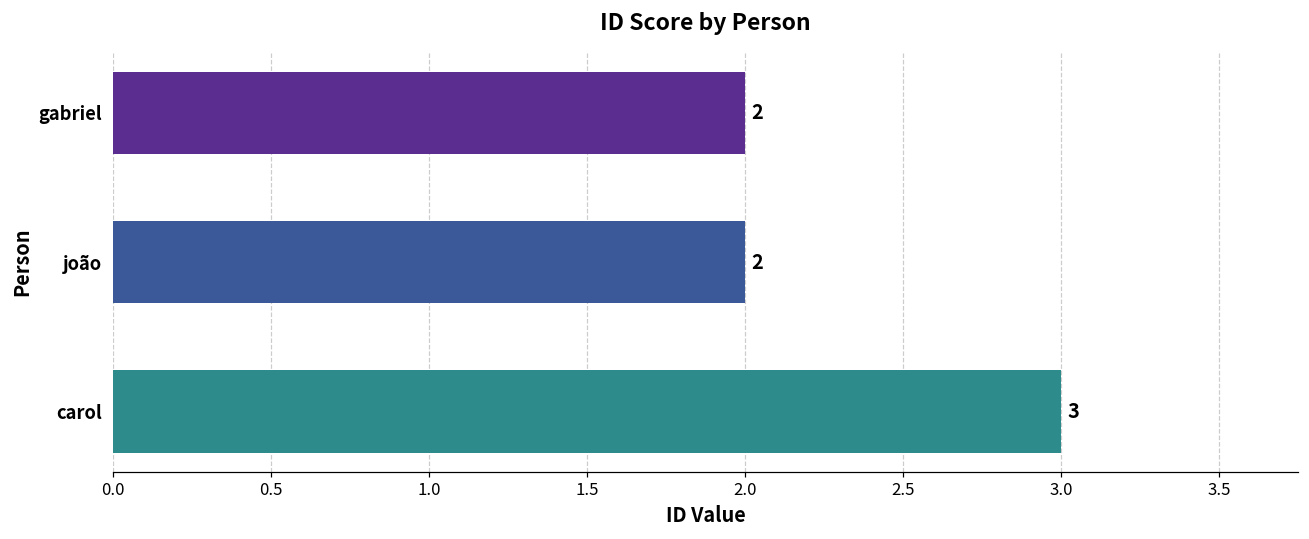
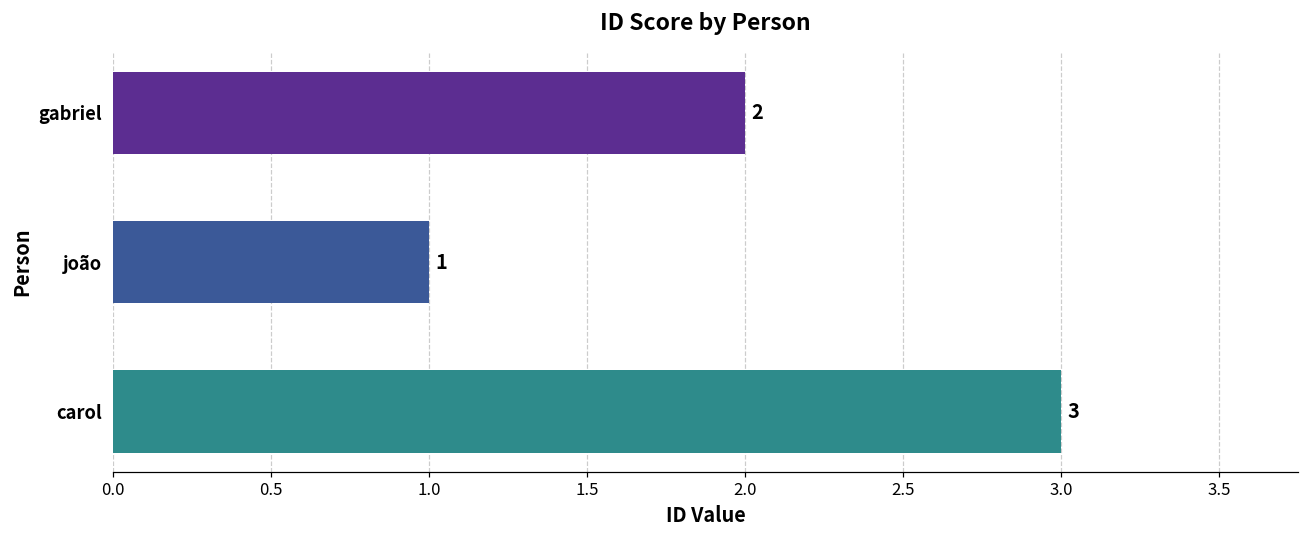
  {
    "gabriel": 2,
-   "joão": 2,
+   "joão": 1,
    "carol": 3
  }
